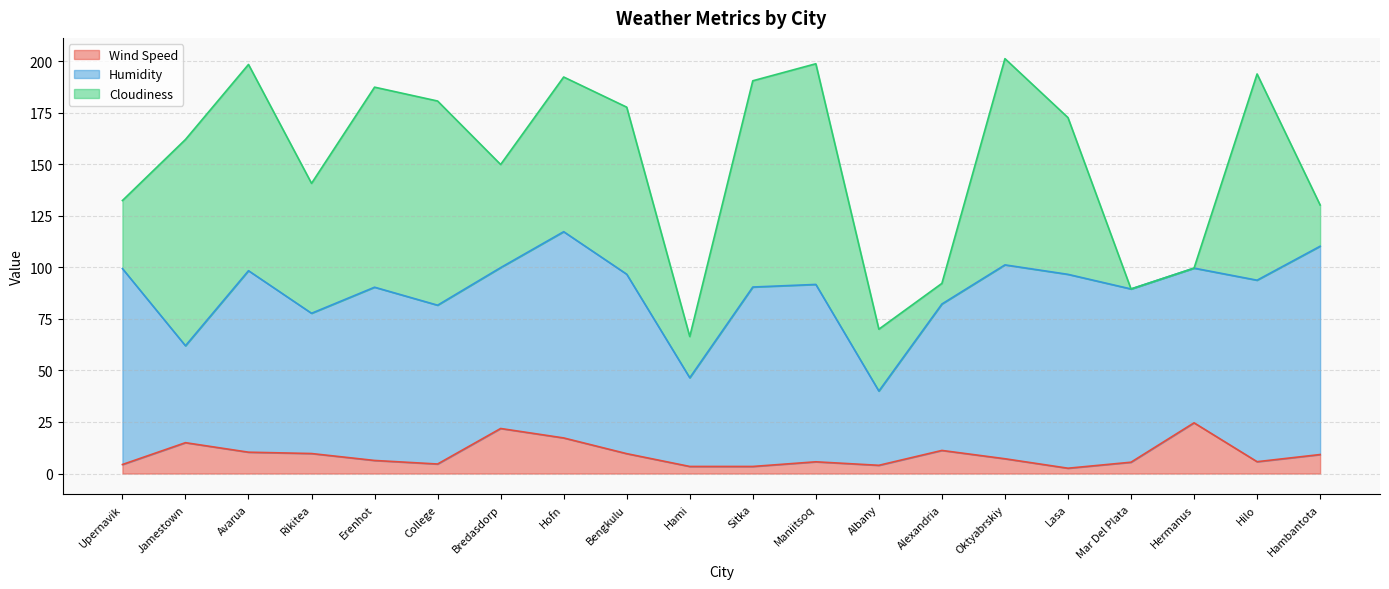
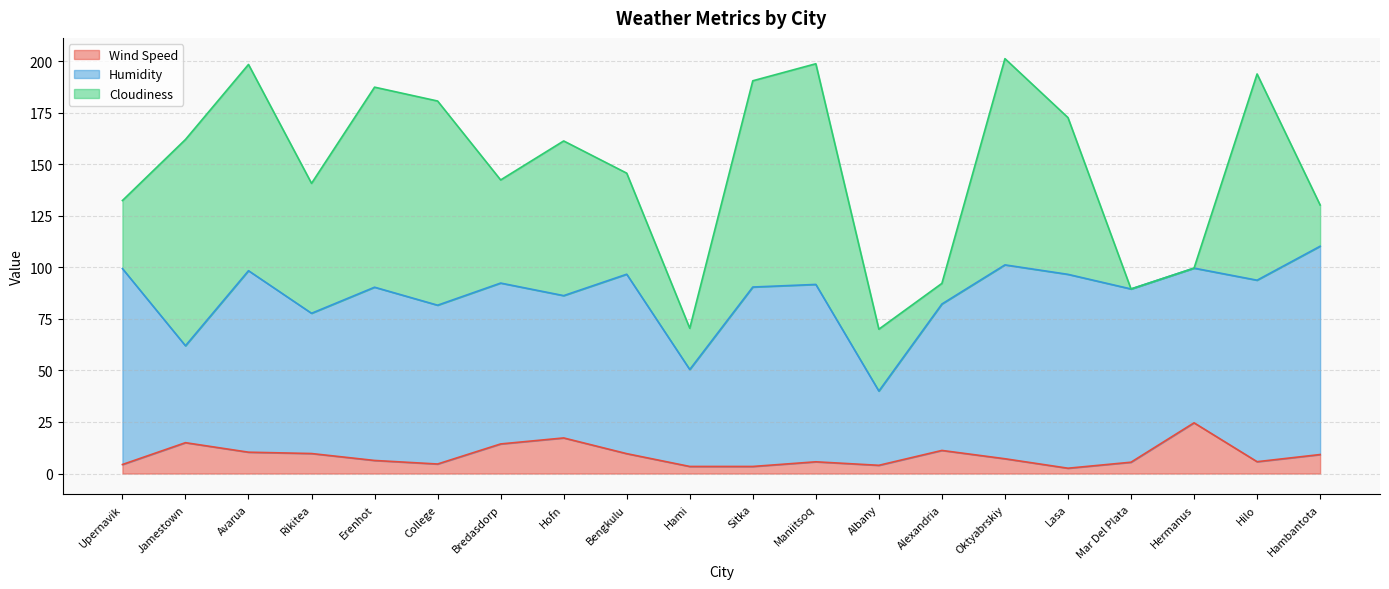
  {
    "Wind Speed": {
      "Upernavik": 4,
      "Jamestown": 15,
      "Avarua": 10,
      "Rikitea": 10,
      "Erenhot": 6,
      "College": 5,
-     "Bredasdorp": 22,
+     "Bredasdorp": 14,
      "Hofn": 17,
      "Bengkulu": 10,
      "Hami": 3,
      "Sitka": 3,
      "Maniitsoq": 6,
      "Albany": 4,
      "Alexandria": 11,
      "Oktyabrskiy": 7,
      "Lasa": 3,
      "Mar Del Plata": 6,
      "Hermanus": 25,
      "Hilo": 6,
      "Hambantota": 9
    },
    "Humidity": {
      "Upernavik": 95,
      "Jamestown": 47,
      "Avarua": 88,
      "Rikitea": 68,
      "Erenhot": 84,
      "College": 77,
      "Bredasdorp": 78,
-     "Hofn": 100,
+     "Hofn": 69,
      "Bengkulu": 87,
-     "Hami": 43,
+     "Hami": 47,
      "Sitka": 87,
      "Maniitsoq": 86,
      "Albany": 36,
      "Alexandria": 71,
      "Oktyabrskiy": 94,
      "Lasa": 94,
      "Hilo": 88,
      "Hambantota": 101
    },
    "Cloudiness": {
      "Upernavik": 33,
      "Jamestown": 100,
      "Avarua": 100,
      "Rikitea": 63,
      "Erenhot": 97,
      "College": 99,
      "Bredasdorp": 50,
      "Hofn": 75,
-     "Bengkulu": 81,
+     "Bengkulu": 49,
      "Hami": 20,
      "Sitka": 100,
      "Maniitsoq": 107,
      "Albany": 30,
      "Alexandria": 10,
      "Oktyabrskiy": 100,
      "Lasa": 76,
      "Hilo": 100,
      "Hambantota": 20
    }
  }
